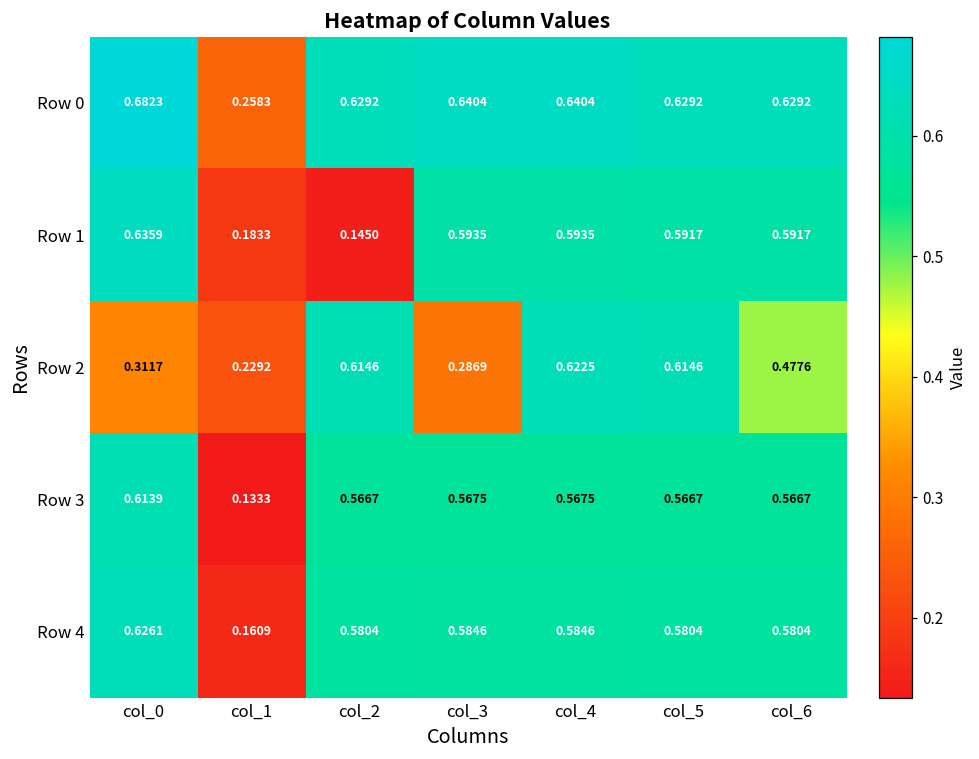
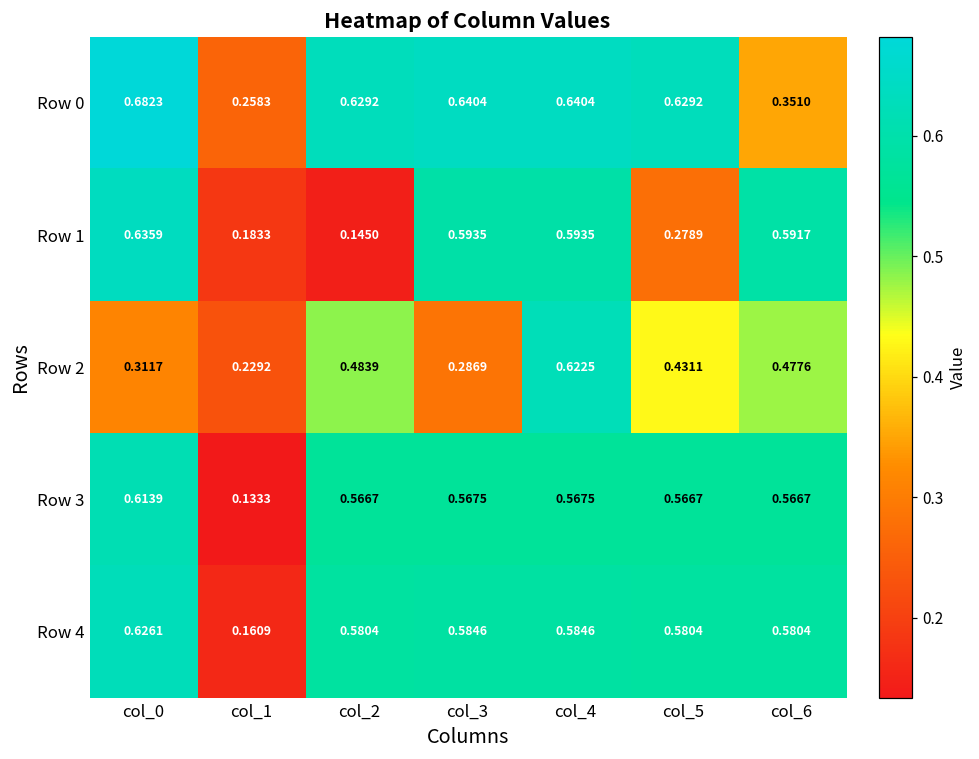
  {
    "Row 0": {
      "col_0": 0.6823,
      "col_1": 0.2583,
      "col_2": 0.6292,
      "col_3": 0.6404,
      "col_4": 0.6404,
      "col_5": 0.6292,
-     "col_6": 0.6292
+     "col_6": 0.3510
    },
    "Row 1": {
      "col_0": 0.6359,
      "col_1": 0.1833,
      "col_2": 0.1450,
      "col_3": 0.5935,
      "col_4": 0.5935,
-     "col_5": 0.5917,
+     "col_5": 0.2789,
      "col_6": 0.5917
    },
    "Row 2": {
      "col_0": 0.3117,
      "col_1": 0.2292,
-     "col_2": 0.6146,
+     "col_2": 0.4839,
      "col_3": 0.2869,
      "col_4": 0.6225,
-     "col_5": 0.6146,
+     "col_5": 0.4311,
      "col_6": 0.4776
    },
    "Row 3": {
      "col_0": 0.6139,
      "col_1": 0.1333,
      "col_2": 0.5667,
      "col_3": 0.5675,
      "col_4": 0.5675,
      "col_5": 0.5667,
      "col_6": 0.5667
    },
    "Row 4": {
      "col_0": 0.6261,
      "col_1": 0.1609,
      "col_2": 0.5804,
      "col_3": 0.5846,
      "col_4": 0.5846,
      "col_5": 0.5804,
      "col_6": 0.5804
    }
  }
